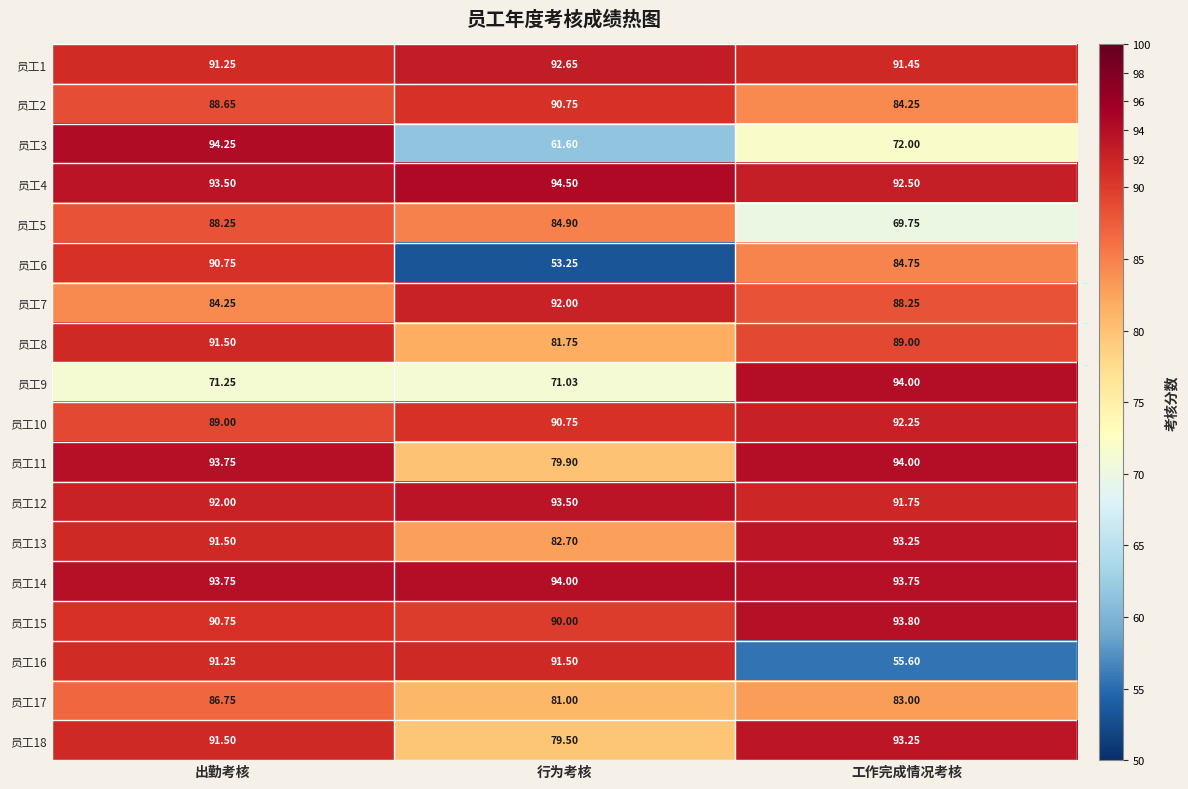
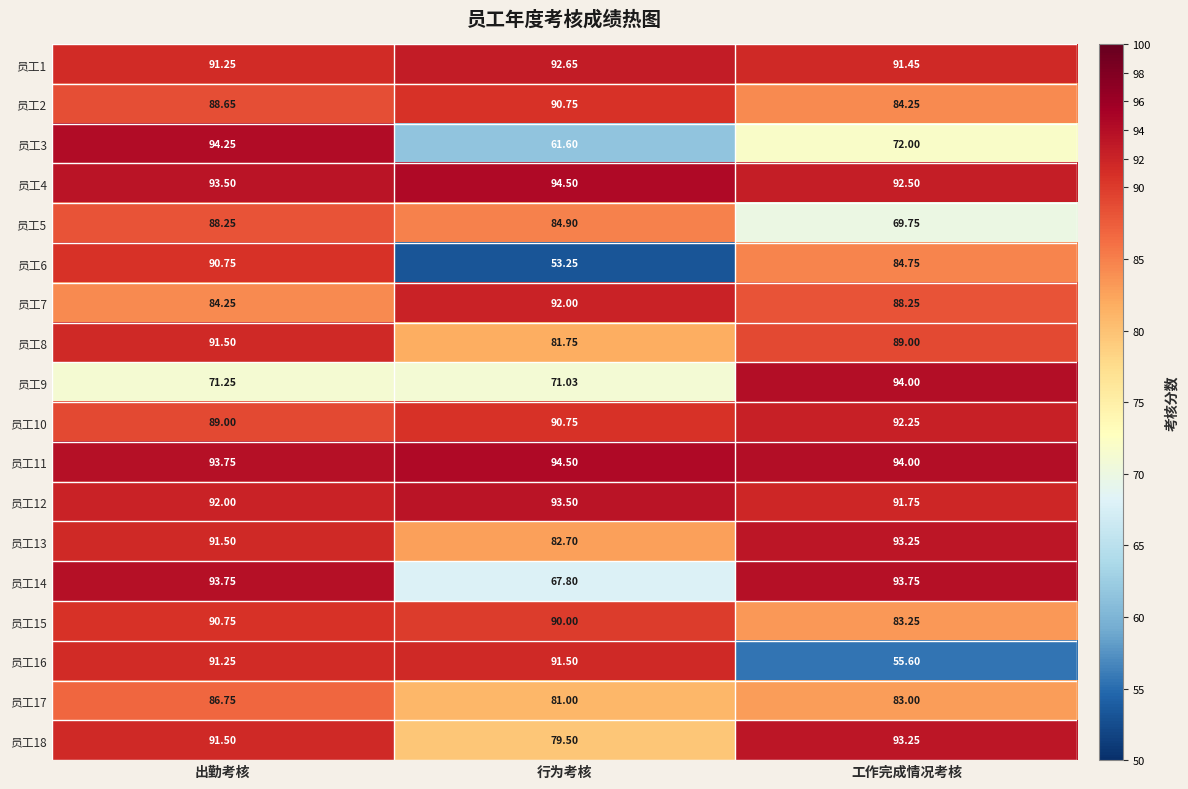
  {
    "员工1": {
      "出勤考核": 91.25,
      "行为考核": 92.65,
      "工作完成情况考核": 91.45
    },
    "员工2": {
      "出勤考核": 88.65,
      "行为考核": 90.75,
      "工作完成情况考核": 84.25
    },
    "员工3": {
      "出勤考核": 94.25,
      "行为考核": 61.60,
      "工作完成情况考核": 72.00
    },
    "员工4": {
      "出勤考核": 93.50,
      "行为考核": 94.50,
      "工作完成情况考核": 92.50
    },
    "员工5": {
      "出勤考核": 88.25,
      "行为考核": 84.90,
      "工作完成情况考核": 69.75
    },
    "员工6": {
      "出勤考核": 90.75,
      "行为考核": 53.25,
      "工作完成情况考核": 84.75
    },
    "员工7": {
      "出勤考核": 84.25,
      "行为考核": 92.00,
      "工作完成情况考核": 88.25
    },
    "员工8": {
      "出勤考核": 91.50,
      "行为考核": 81.75,
      "工作完成情况考核": 89.00
    },
    "员工9": {
      "出勤考核": 71.25,
      "行为考核": 71.03,
      "工作完成情况考核": 94.00
    },
    "员工10": {
      "出勤考核": 89.00,
      "行为考核": 90.75,
      "工作完成情况考核": 92.25
    },
    "员工11": {
      "出勤考核": 93.75,
-     "行为考核": 79.90,
+     "行为考核": 94.50,
      "工作完成情况考核": 94.00
    },
    "员工12": {
      "出勤考核": 92.00,
      "行为考核": 93.50,
      "工作完成情况考核": 91.75
    },
    "员工13": {
      "出勤考核": 91.50,
      "行为考核": 82.70,
      "工作完成情况考核": 93.25
    },
    "员工14": {
      "出勤考核": 93.75,
-     "行为考核": 94.00,
+     "行为考核": 67.80,
      "工作完成情况考核": 93.75
    },
    "员工15": {
      "出勤考核": 90.75,
      "行为考核": 90.00,
-     "工作完成情况考核": 93.80
+     "工作完成情况考核": 83.25
    },
    "员工16": {
      "出勤考核": 91.25,
      "行为考核": 91.50,
      "工作完成情况考核": 55.60
    },
    "员工17": {
      "出勤考核": 86.75,
      "行为考核": 81.00,
      "工作完成情况考核": 83.00
    },
    "员工18": {
      "出勤考核": 91.50,
      "行为考核": 79.50,
      "工作完成情况考核": 93.25
    }
  }
